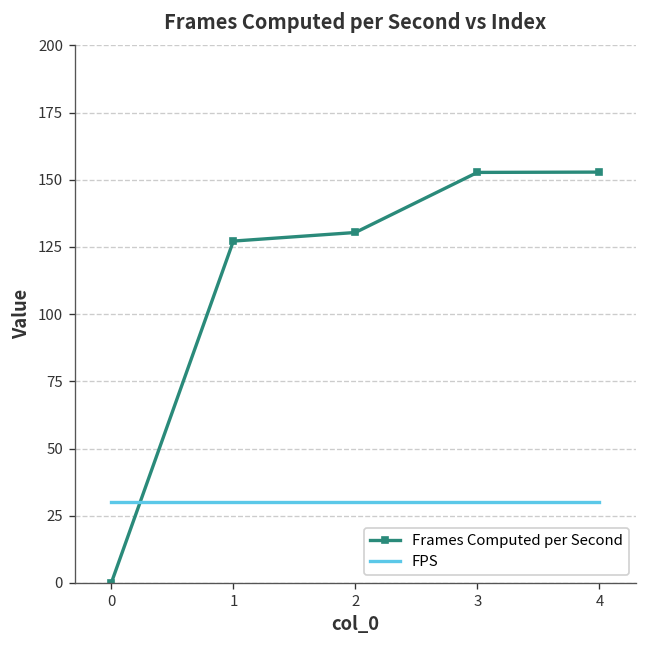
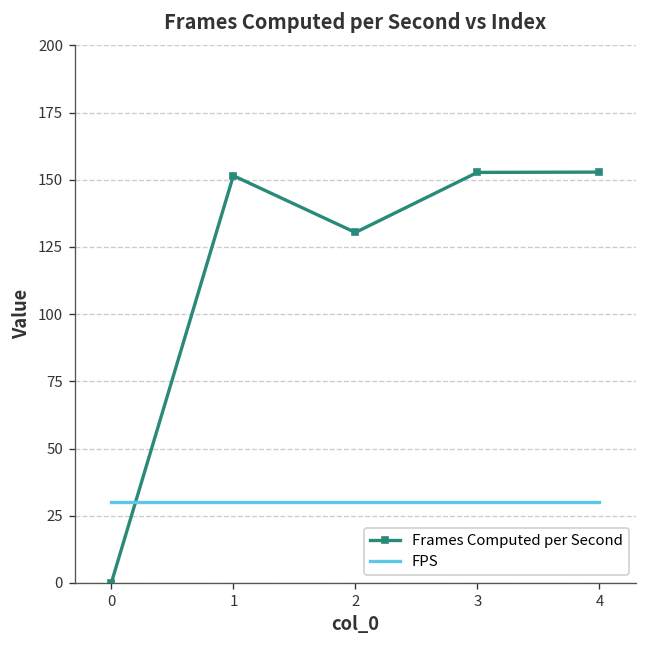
  {
    "Frames Computed per Second": {
      "0": 0,
-     "1": 127,
+     "1": 152,
      "2": 130,
      "3": 153,
      "4": 153
    },
    "FPS": {
      "0": 30,
      "1": 30,
      "2": 30,
      "3": 30,
      "4": 30
    }
  }
